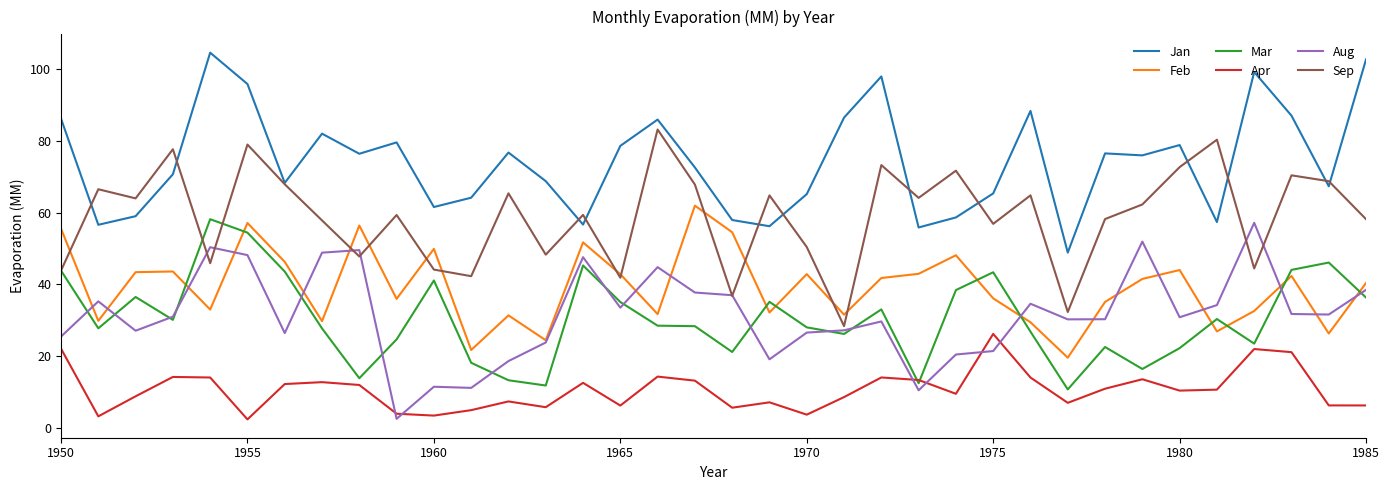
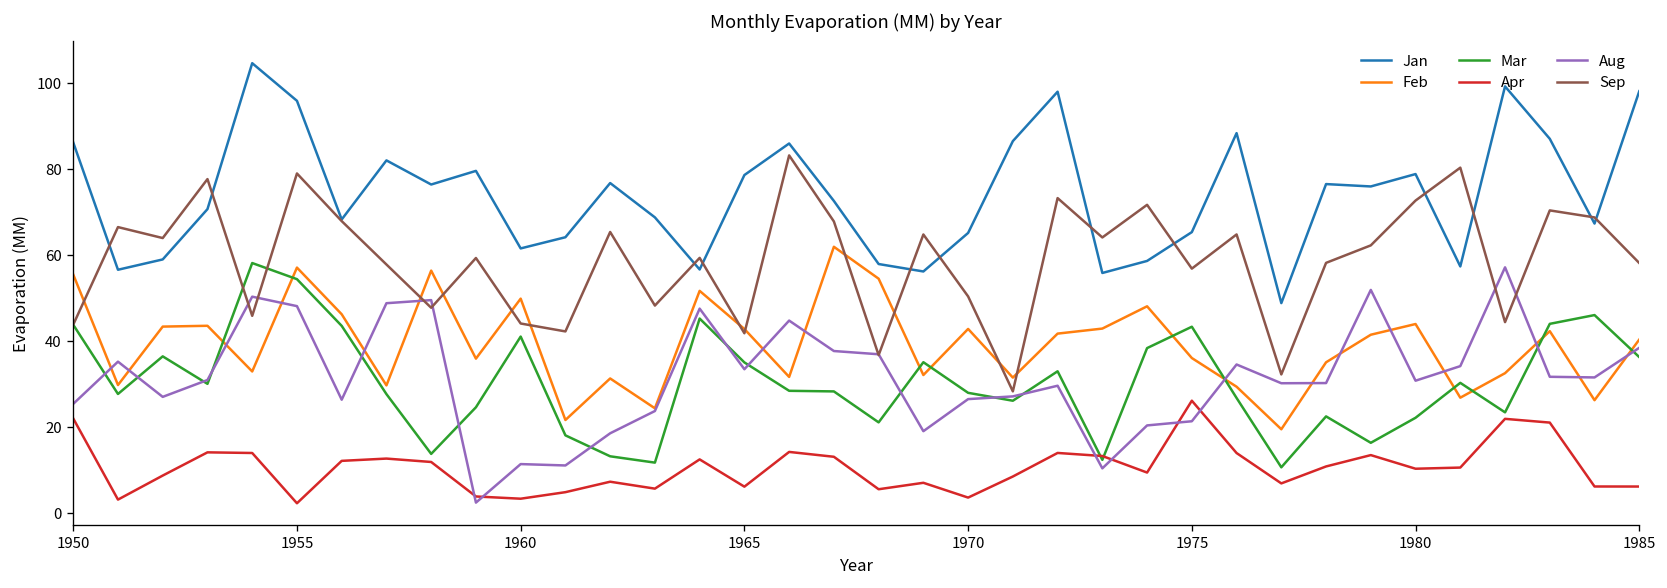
  {
    "Jan": {
      "1950": 86,
      "1955": 96,
      "1960": 62,
      "1965": 79,
      "1970": 65,
      "1975": 65,
      "1980": 79,
-     "1985": 103
+     "1985": 98
    },
    "Feb": {
      "1950": 55,
      "1955": 57,
      "1960": 50,
      "1965": 43,
      "1970": 43,
      "1975": 36,
      "1980": 44,
      "1985": 40
    },
    "Mar": {
      "1955": 54,
      "1960": 41,
      "1965": 35,
      "1970": 28,
      "1975": 43,
      "1980": 22,
      "1985": 36
    },
    "Apr": {
      "1950": 22,
      "1955": 2,
      "1960": 3,
      "1965": 6,
      "1970": 4,
      "1975": 26,
      "1980": 10,
      "1985": 6
    },
    "Aug": {
      "1950": 25,
      "1955": 48,
      "1960": 11,
      "1965": 33,
      "1970": 27,
      "1975": 21,
      "1980": 31,
      "1985": 38
    },
    "Sep": {
      "1955": 79,
      "1960": 44,
      "1965": 42,
      "1970": 50,
      "1975": 57,
      "1980": 73,
      "1985": 58
    }
  }
